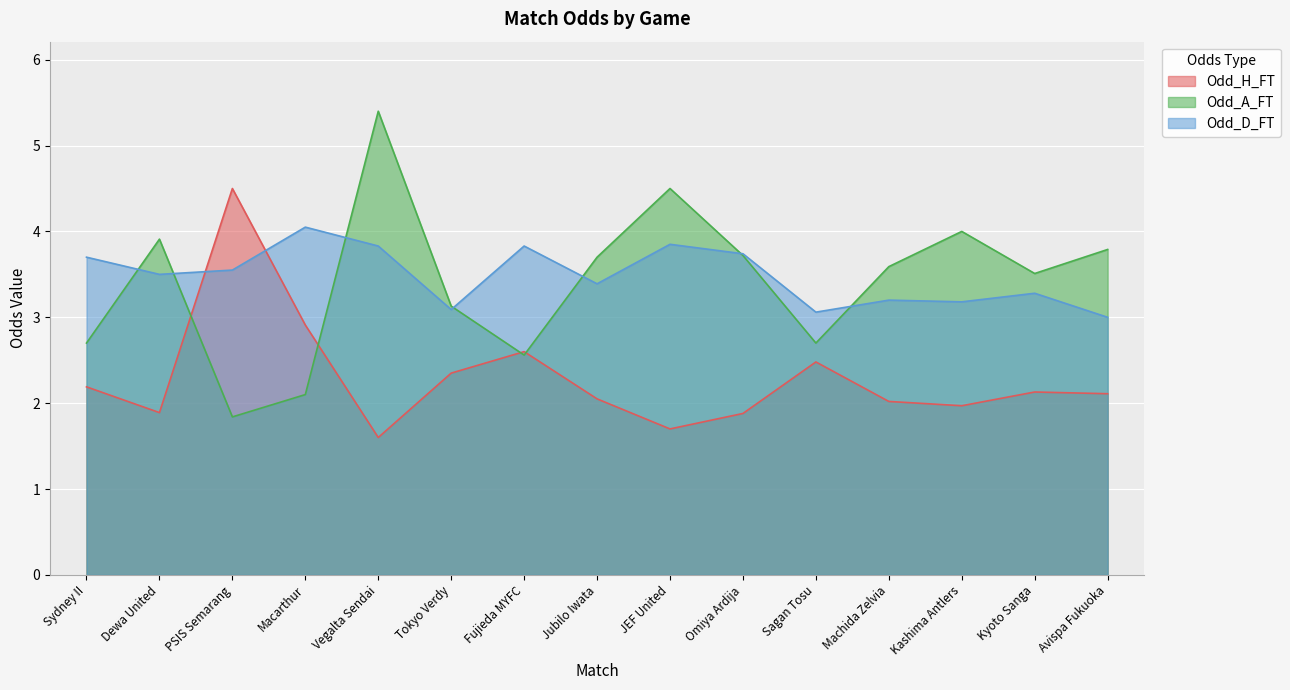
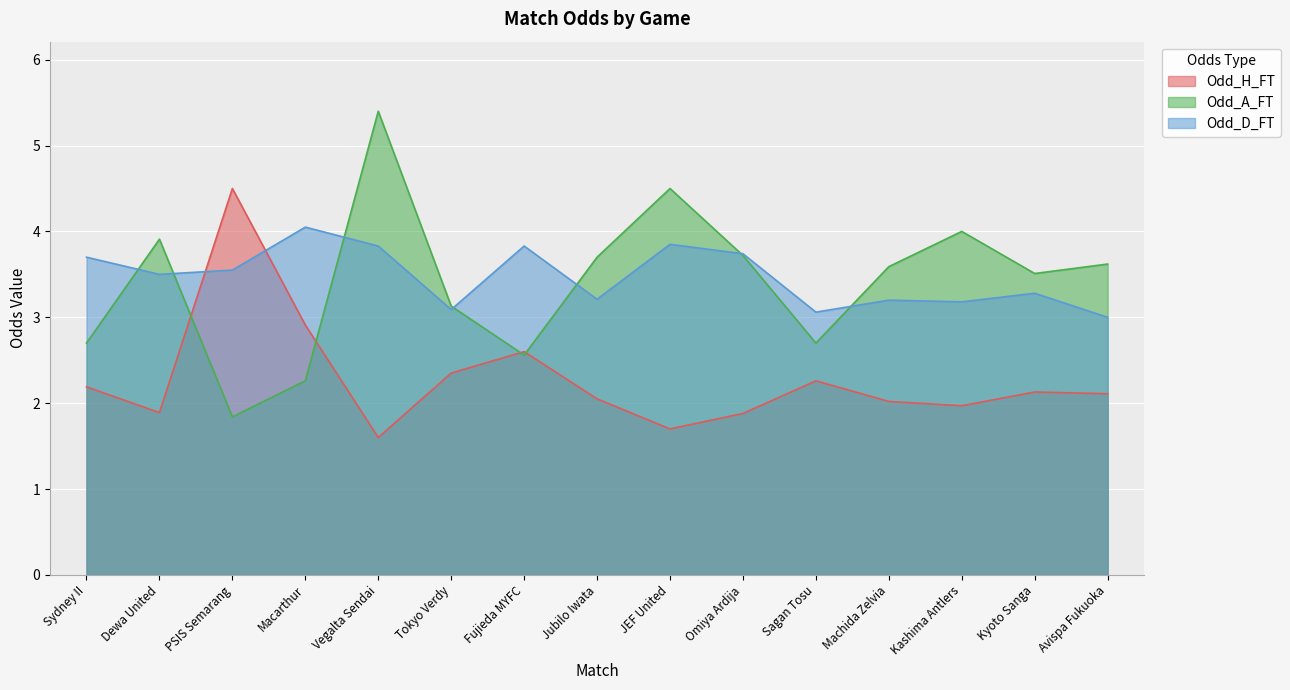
  {
    "Odd_H_FT": {
      "Sydney II": 2.2,
      "Dewa United": 1.9,
      "PSIS Semarang": 4.5,
      "Macarthur": 2.9,
      "Vegalta Sendai": 1.6,
      "Tokyo Verdy": 2.4,
      "Fujieda MYFC": 2.6,
      "Jubilo Iwata": 2.1,
      "JEF United": 1.7,
      "Omiya Ardija": 1.9,
-     "Sagan Tosu": 2.5,
+     "Sagan Tosu": 2.3,
      "Machida Zelvia": 2.0,
      "Kashima Antlers": 2.0,
      "Kyoto Sanga": 2.1,
      "Avispa Fukuoka": 2.1
    },
    "Odd_A_FT": {
      "Sydney II": 2.7,
      "Dewa United": 3.9,
      "PSIS Semarang": 1.8,
-     "Macarthur": 2.1,
+     "Macarthur": 2.3,
      "Vegalta Sendai": 5.4,
      "Tokyo Verdy": 3.1,
      "Fujieda MYFC": 2.6,
      "Jubilo Iwata": 3.7,
      "JEF United": 4.5,
      "Sagan Tosu": 2.7,
      "Machida Zelvia": 3.6,
      "Kashima Antlers": 4.0,
      "Kyoto Sanga": 3.5,
-     "Avispa Fukuoka": 3.8
+     "Avispa Fukuoka": 3.6
    },
    "Odd_D_FT": {
      "Sydney II": 3.7,
      "Dewa United": 3.5,
      "PSIS Semarang": 3.6,
      "Macarthur": 4.1,
      "Vegalta Sendai": 3.8,
      "Tokyo Verdy": 3.1,
      "Fujieda MYFC": 3.8,
-     "Jubilo Iwata": 3.4,
+     "Jubilo Iwata": 3.2,
      "JEF United": 3.9,
      "Sagan Tosu": 3.1,
      "Machida Zelvia": 3.2,
      "Kashima Antlers": 3.2,
      "Kyoto Sanga": 3.3,
      "Avispa Fukuoka": 3.0
    }
  }
